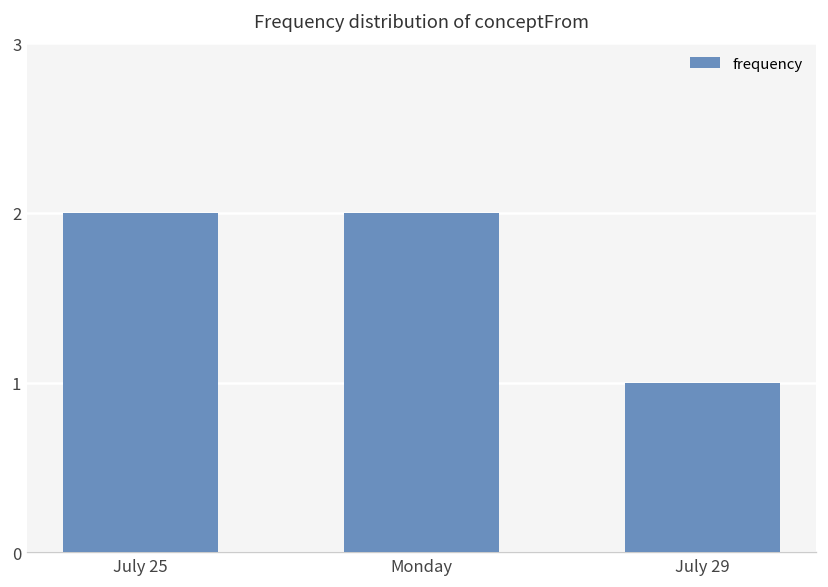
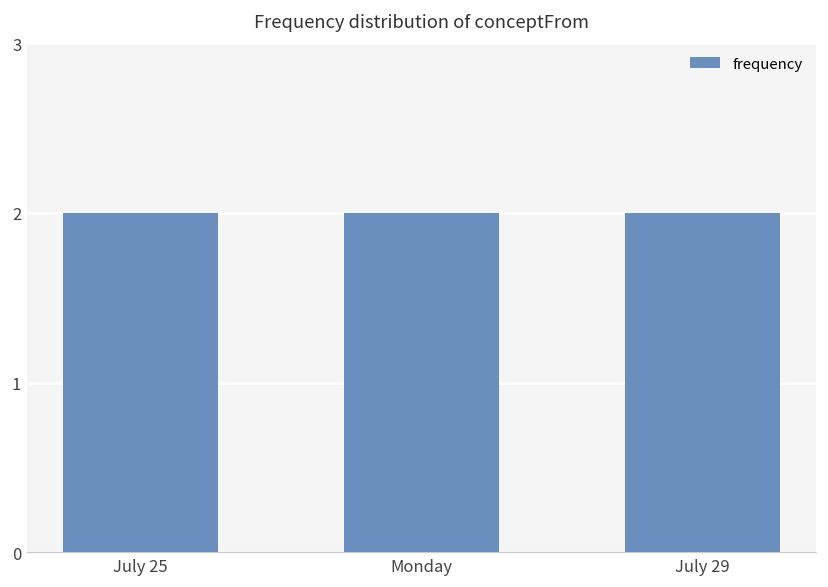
  {
    "July 25": 2,
    "Monday": 2,
-   "July 29": 1
+   "July 29": 2
  }
